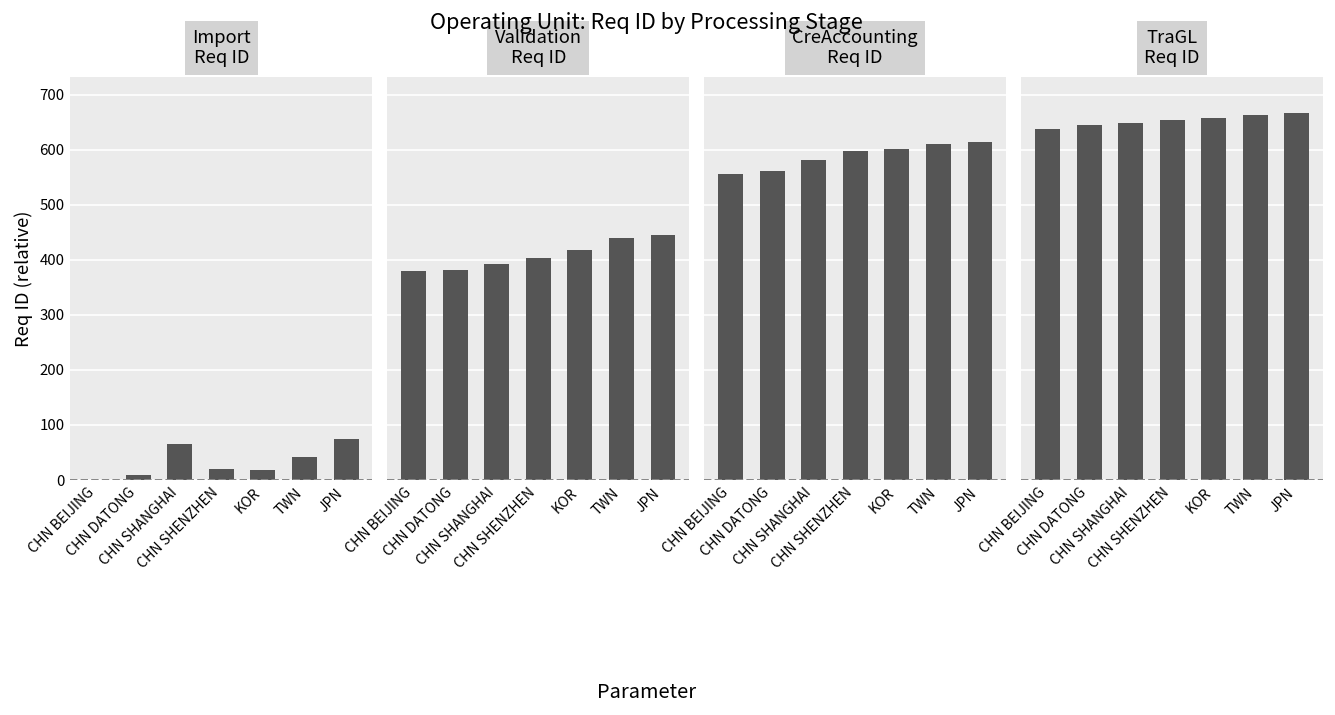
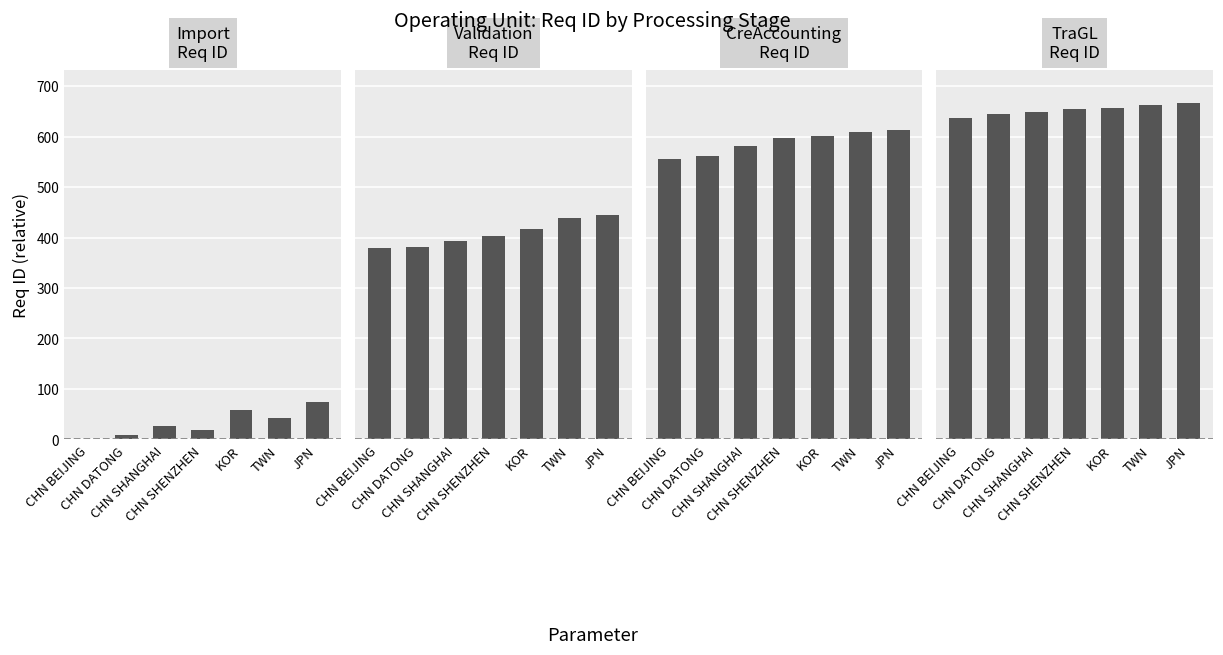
  {
    "Import Req ID": {
      "CHN BEIJING": 0,
      "CHN DATONG": 10,
-     "CHN SHANGHAI": 70,
+     "CHN SHANGHAI": 30,
      "CHN SHENZHEN": 20,
-     "KOR": 20,
+     "KOR": 60,
      "TWN": 40,
      "JPN": 80
    }
  }
